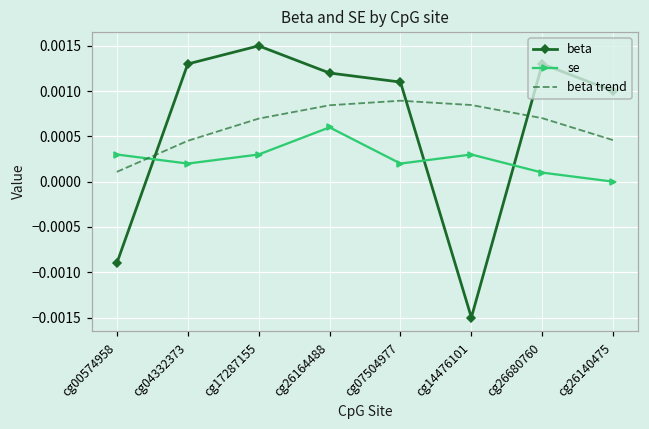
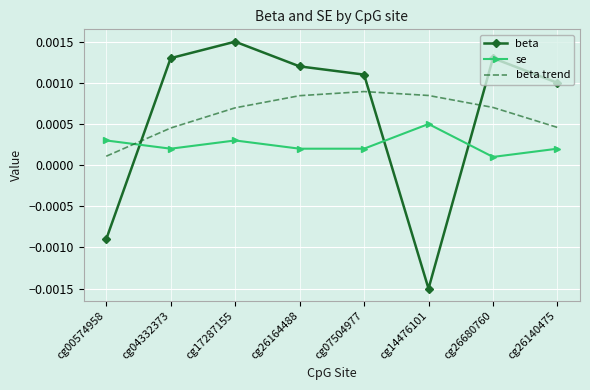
  {
    "se": {
      "cg00574958": 0.0003,
      "cg04332373": 0.0002,
      "cg17287155": 0.0003,
-     "cg26164488": 0.0006,
+     "cg26164488": 0.0002,
      "cg07504977": 0.0002,
-     "cg14476101": 0.0003,
+     "cg14476101": 0.0005,
      "cg26680760": 0.0001,
-     "cg26140475": 0.0000
+     "cg26140475": 0.0002
    }
  }
